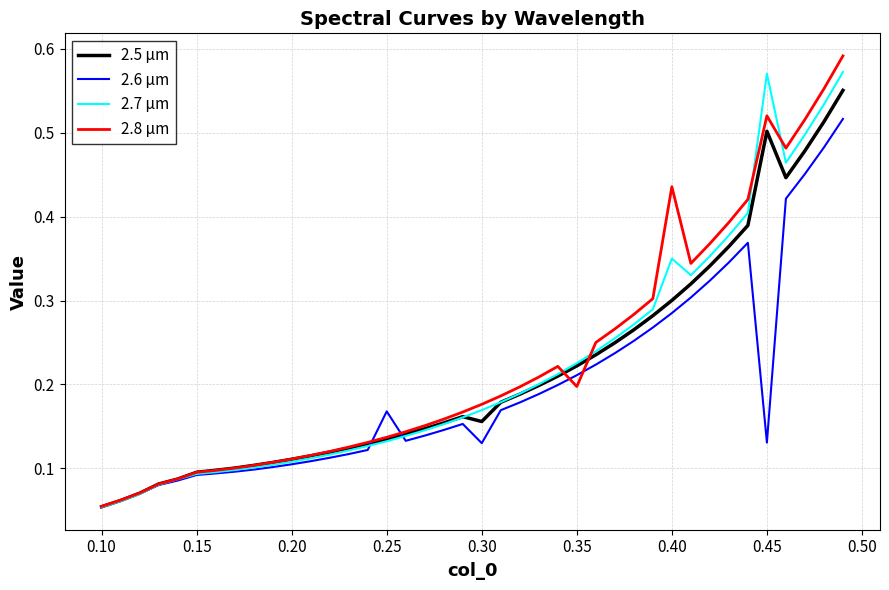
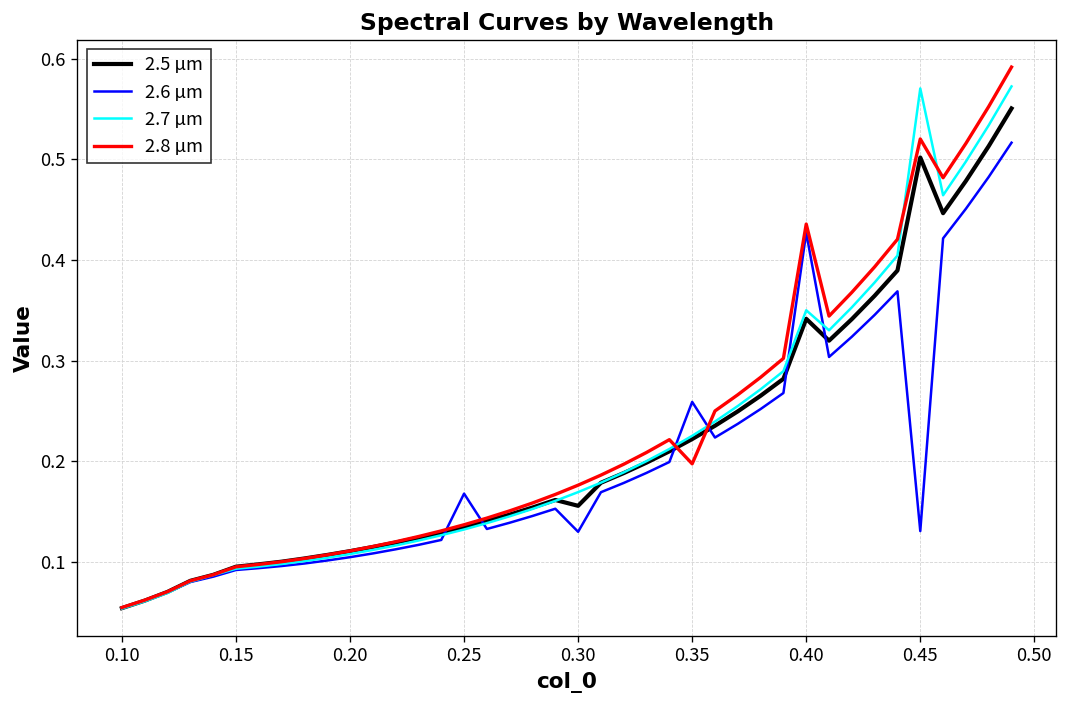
  {
    "2.5 µm": {
      "0.30": 0.16,
      "0.35": 0.22,
-     "0.40": 0.30,
+     "0.40": 0.34,
      "0.45": 0.50
    },
    "2.6 µm": {
      "0.20": 0.10,
      "0.25": 0.17,
      "0.30": 0.13,
-     "0.35": 0.21,
-     "0.40": 0.29,
+     "0.35": 0.26,
+     "0.40": 0.43,
      "0.45": 0.13
    },
    "2.7 µm": {
      "0.30": 0.17,
      "0.35": 0.23,
      "0.40": 0.35,
      "0.45": 0.57
    },
    "2.8 µm": {
      "0.30": 0.18,
      "0.35": 0.20,
      "0.40": 0.44,
      "0.45": 0.52
    }
  }
